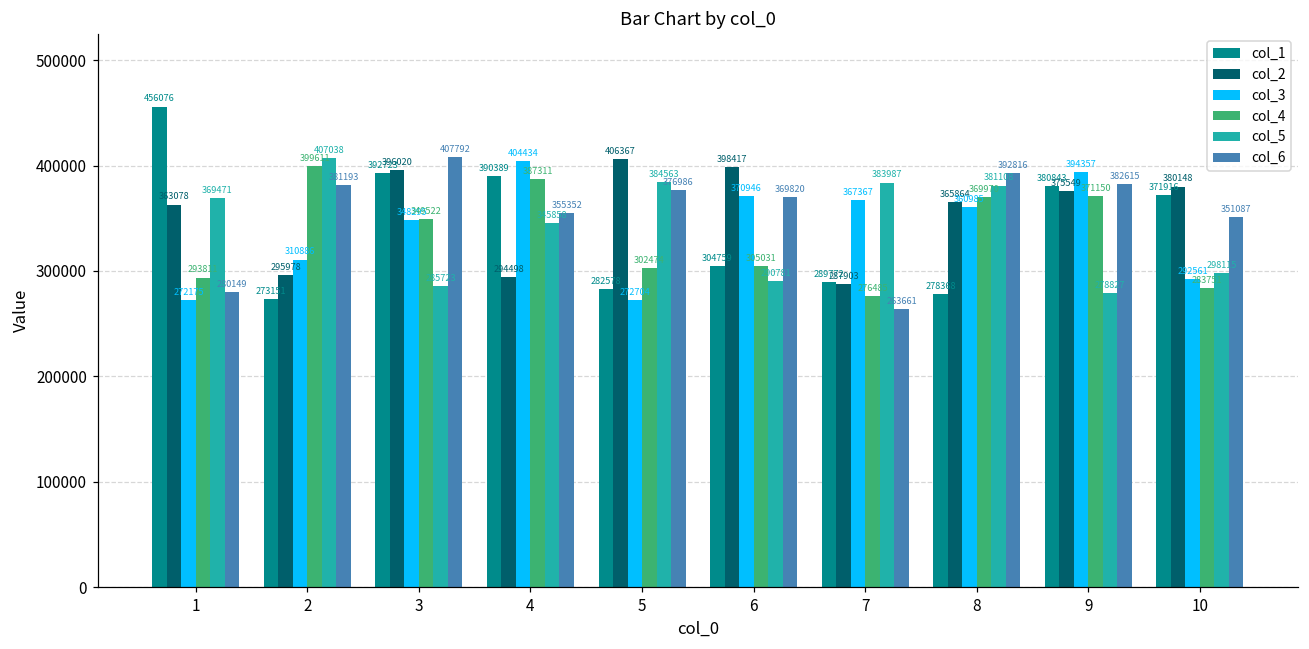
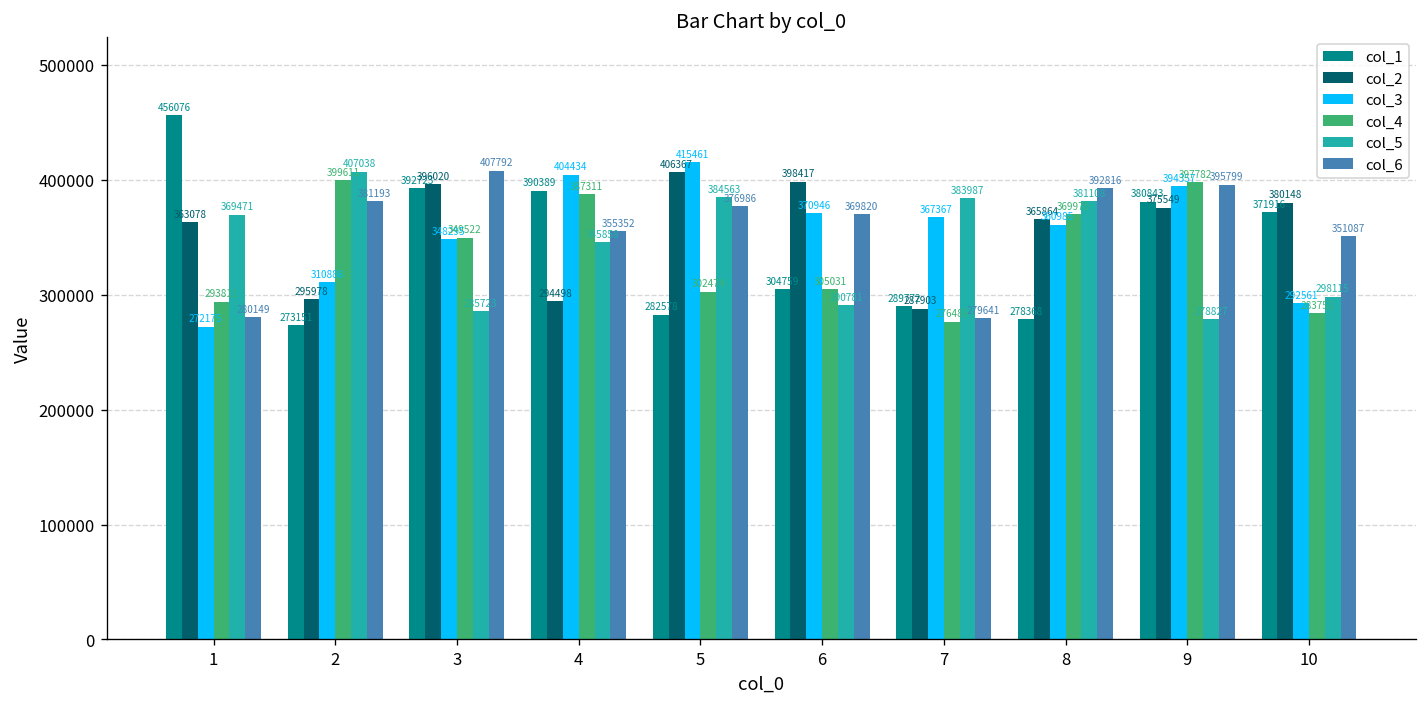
  {
    "col_3": {
      "1": 272175,
      "2": 310886,
      "4": 404434,
-     "5": 272704,
+     "5": 415461,
      "6": 370946,
      "7": 367367,
      "9": 394357,
      "10": 292561
    },
    "col_4": {
      "1": 293811,
      "2": 399611,
      "4": 387311,
      "5": 302474,
      "6": 305031,
      "7": 276485,
      "8": 369970,
-     "9": 371150,
+     "9": 397782,
      "10": 283751
    },
    "col_6": {
      "1": 280149,
      "2": 381193,
      "3": 407792,
      "4": 355352,
      "5": 376986,
      "6": 369820,
-     "7": 263661,
+     "7": 279641,
      "8": 392816,
-     "9": 382615,
+     "9": 395799,
      "10": 351087
    }
  }
